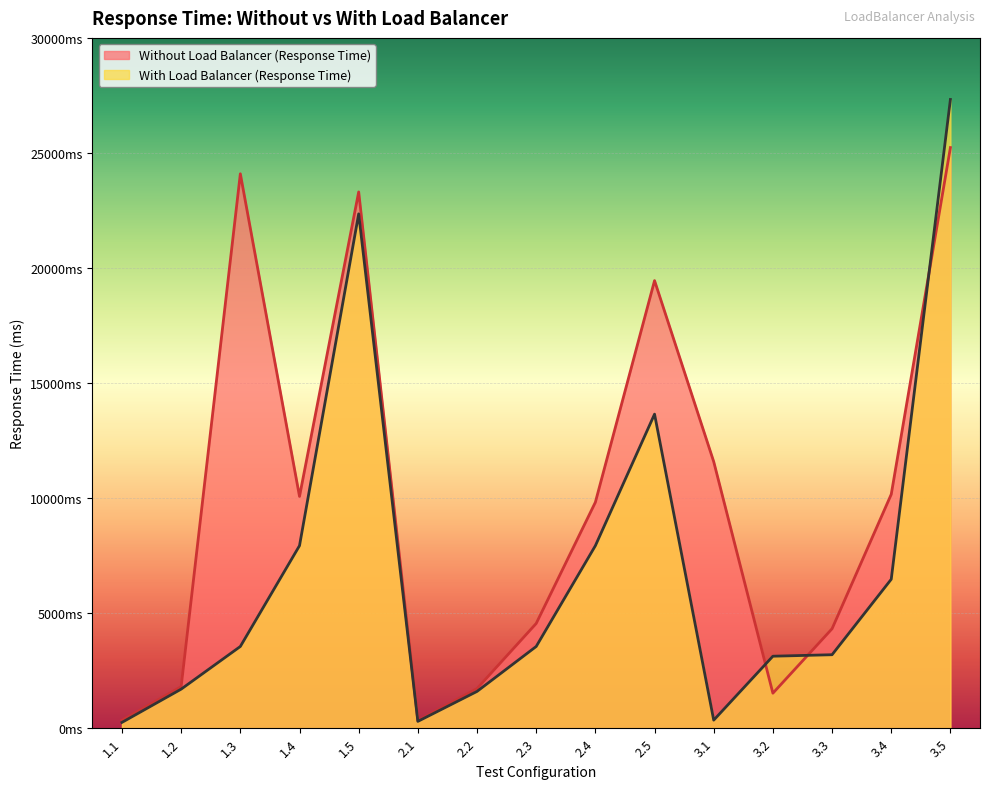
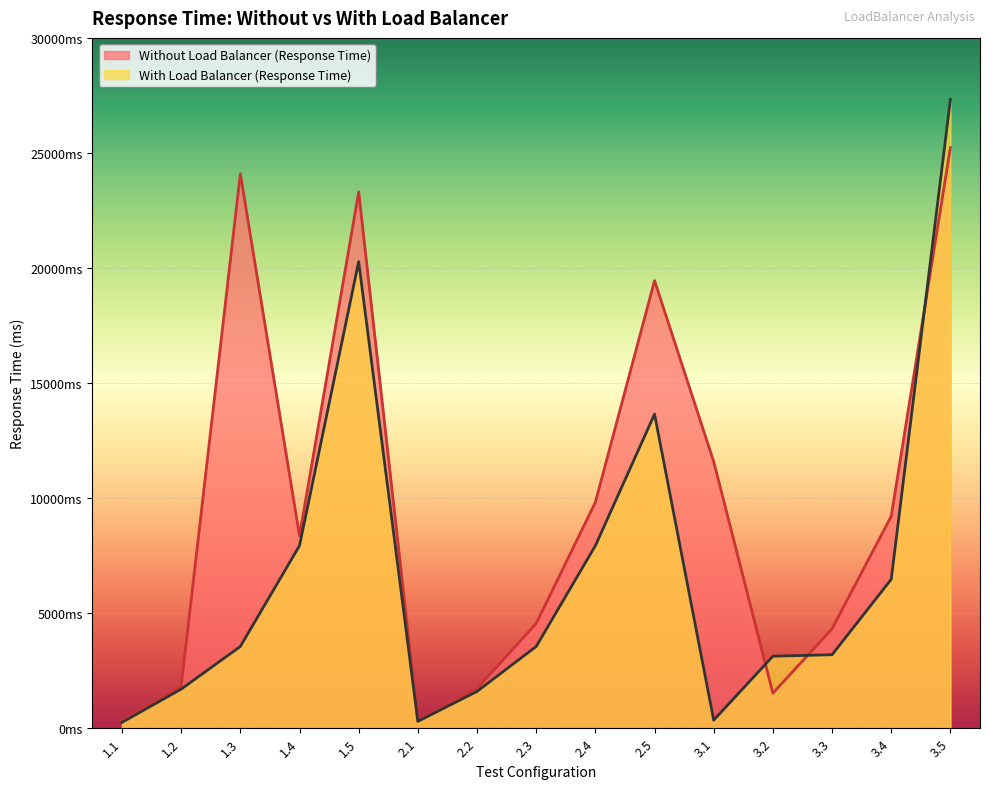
  {
    "Without Load Balancer (Response Time)": {
      "1.3": "24100ms",
-     "1.4": "10100ms",
+     "1.4": "8400ms",
      "1.5": "23300ms",
      "2.2": "1700ms",
      "2.3": "4600ms",
      "2.4": "9800ms",
      "2.5": "19500ms",
      "3.1": "11600ms",
      "3.2": "1500ms",
      "3.3": "4300ms",
-     "3.4": "10200ms",
+     "3.4": "9200ms",
      "3.5": "25200ms"
    },
    "With Load Balancer (Response Time)": {
      "1.3": "3600ms",
      "1.4": "7900ms",
-     "1.5": "22400ms",
+     "1.5": "20300ms",
      "2.2": "1600ms",
      "2.3": "3600ms",
      "2.4": "7900ms",
      "2.5": "13600ms",
      "3.1": "400ms",
      "3.2": "3100ms",
      "3.3": "3200ms",
      "3.4": "6500ms",
      "3.5": "27300ms"
    }
  }
